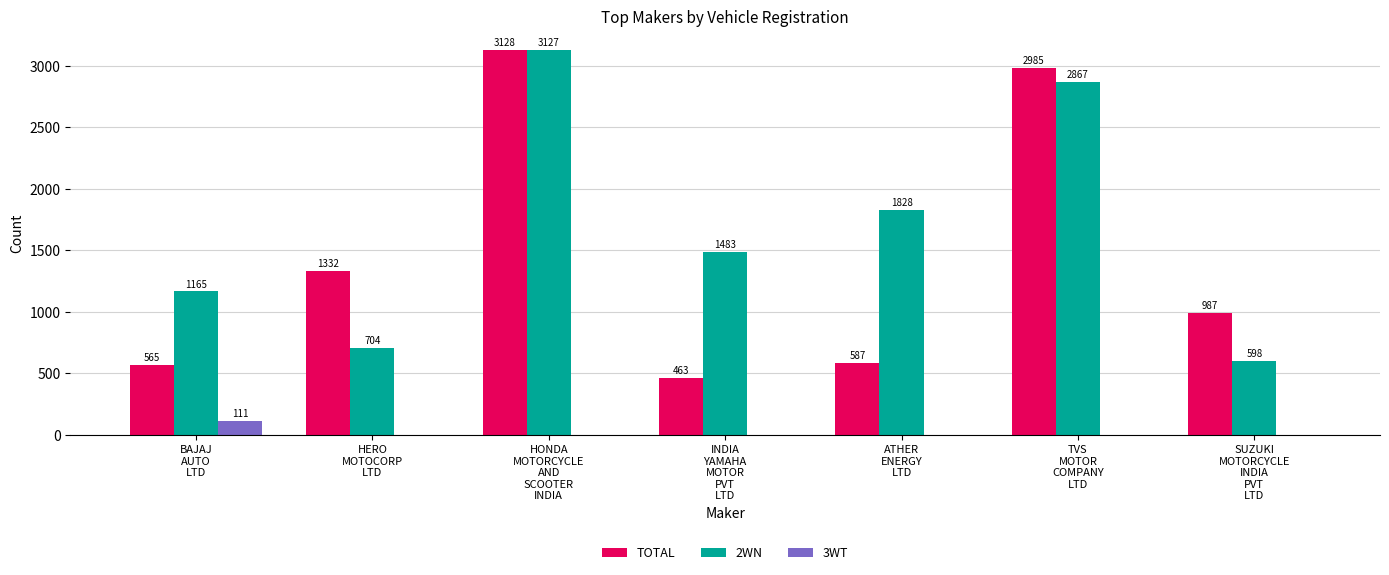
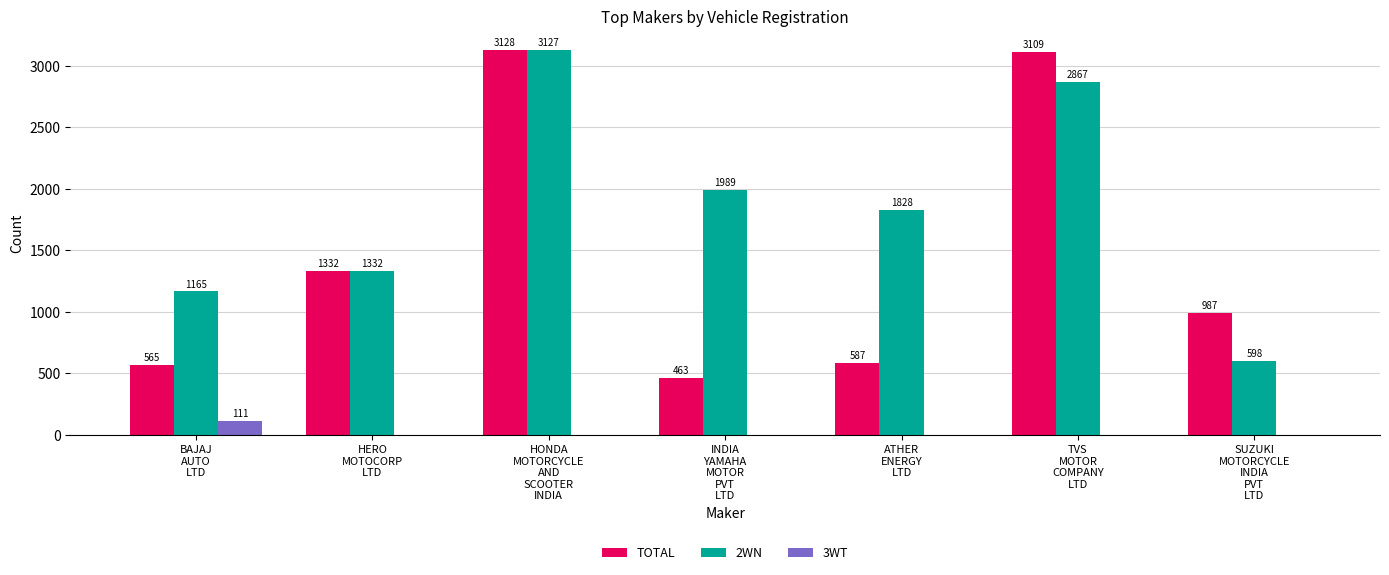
  {
    "TOTAL": {
      "BAJAJ AUTO LTD": 565,
      "HERO MOTOCORP LTD": 1332,
      "HONDA MOTORCYCLE AND SCOOTER INDIA": 3128,
      "INDIA YAMAHA MOTOR PVT LTD": 463,
      "ATHER ENERGY LTD": 587,
-     "TVS MOTOR COMPANY LTD": 2985,
+     "TVS MOTOR COMPANY LTD": 3109,
      "SUZUKI MOTORCYCLE INDIA PVT LTD": 987
    },
    "2WN": {
      "BAJAJ AUTO LTD": 1165,
-     "HERO MOTOCORP LTD": 704,
+     "HERO MOTOCORP LTD": 1332,
      "HONDA MOTORCYCLE AND SCOOTER INDIA": 3127,
-     "INDIA YAMAHA MOTOR PVT LTD": 1483,
+     "INDIA YAMAHA MOTOR PVT LTD": 1989,
      "ATHER ENERGY LTD": 1828,
      "TVS MOTOR COMPANY LTD": 2867,
      "SUZUKI MOTORCYCLE INDIA PVT LTD": 598
    },
    "3WT": {
      "BAJAJ AUTO LTD": 111
    }
  }
